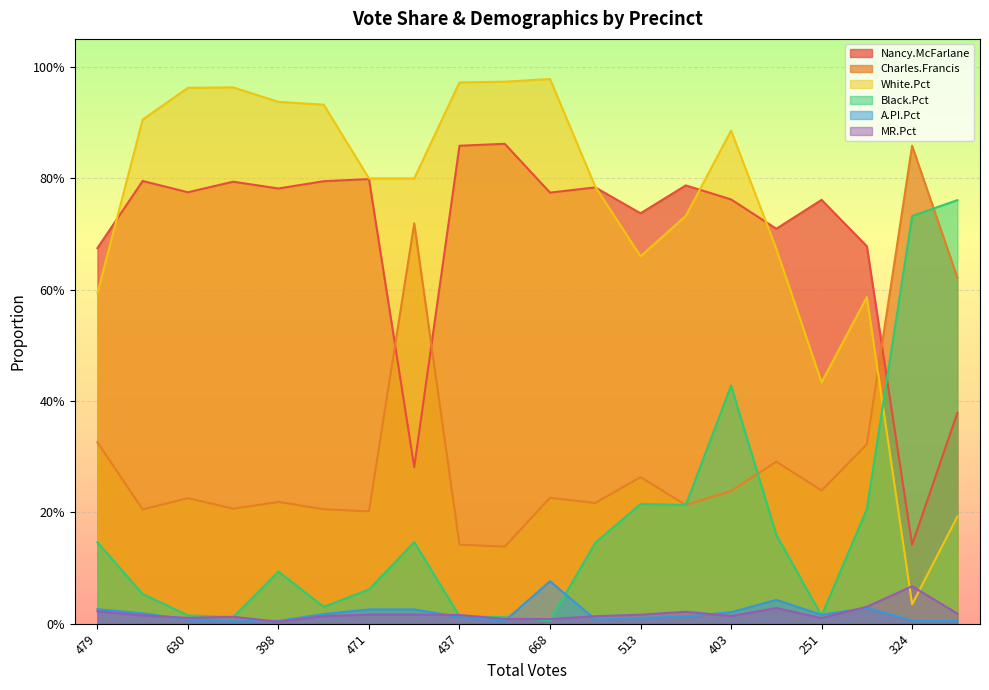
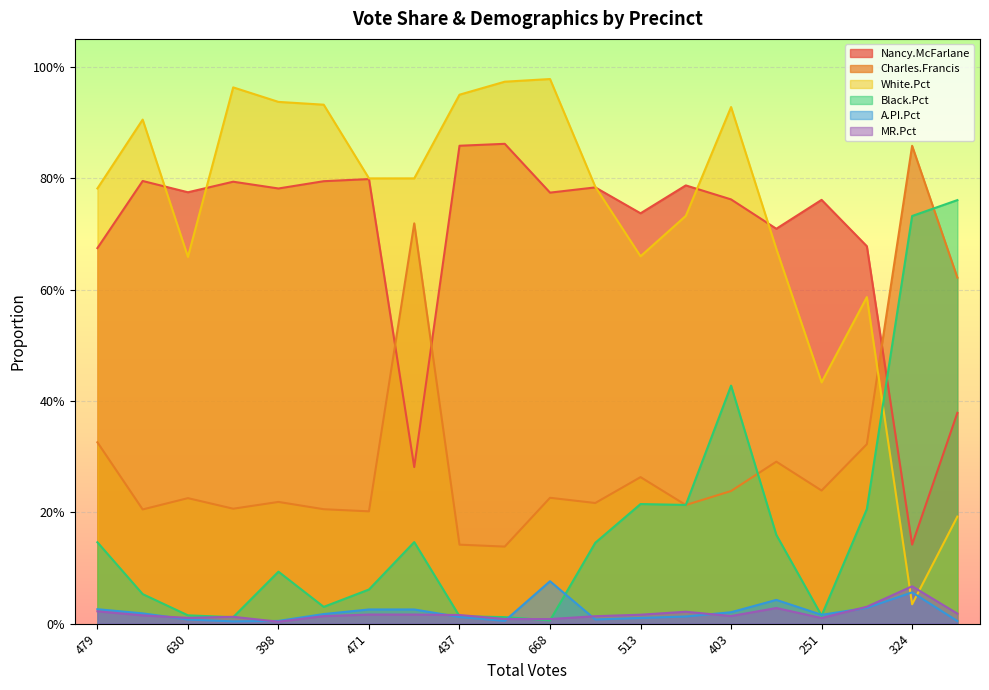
  {
    "White.Pct": {
-     "479": "59%",
-     "630": "96%",
+     "479": "78%",
+     "630": "66%",
      "398": "94%",
-     "437": "97%",
+     "437": "95%",
      "668": "98%",
      "513": "66%",
-     "403": "89%",
+     "403": "93%",
      "251": "43%",
      "324": "3%"
    },
    "Black.Pct": {
      "479": "15%",
      "630": "1%",
      "398": "9%",
      "471": "6%",
      "513": "21%",
      "403": "43%",
      "324": "73%"
    },
    "A.PI.Pct": {
      "471": "3%",
      "668": "8%",
      "513": "1%",
      "403": "2%",
-     "324": "1%"
+     "324": "6%"
    },
    "MR.Pct": {
      "471": "2%",
      "513": "2%",
      "403": "1%",
      "324": "7%"
    }
  }
